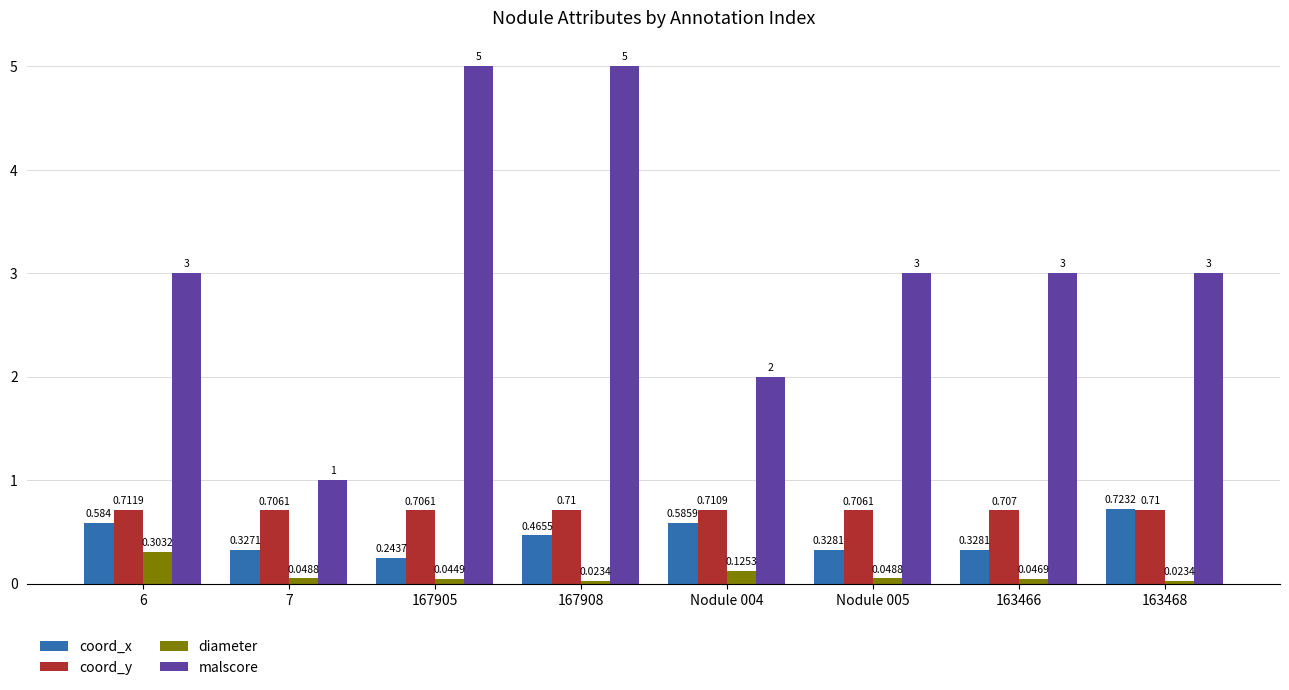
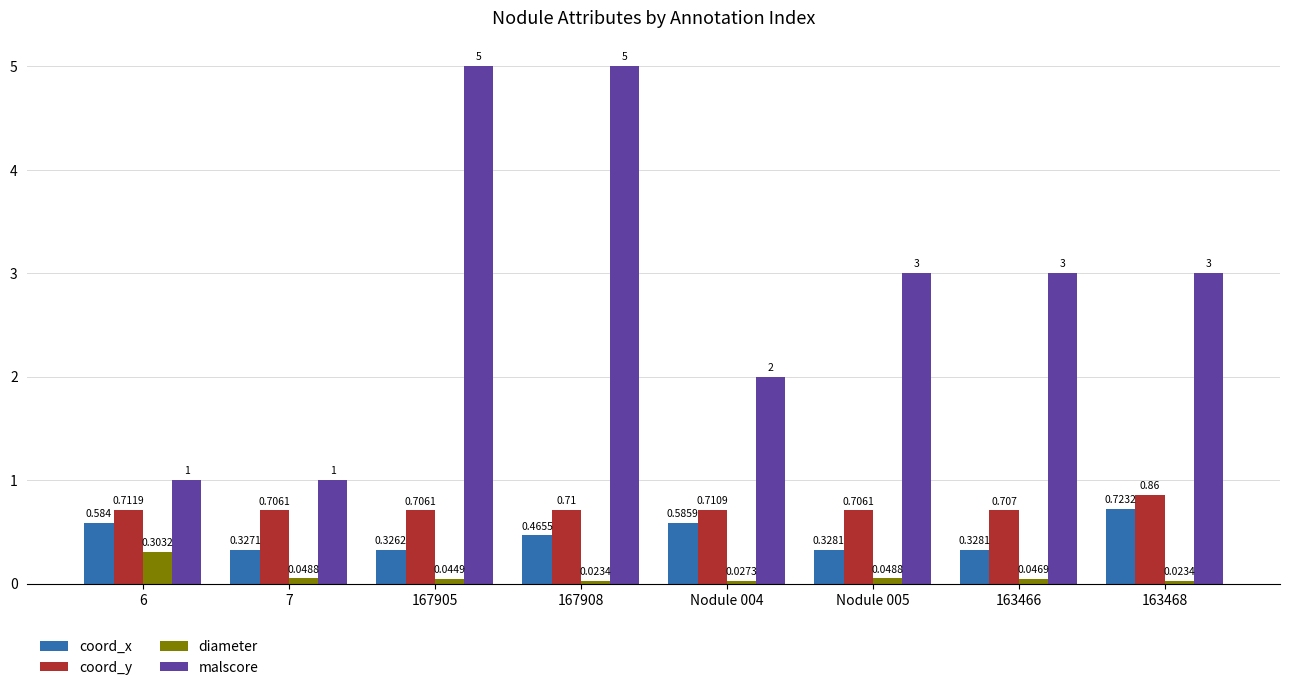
  {
    "coord_x": {
      "6": 0.584,
      "7": 0.3271,
-     "167905": 0.2437,
+     "167905": 0.3262,
      "167908": 0.4655,
      "Nodule 004": 0.5859,
      "Nodule 005": 0.3281,
      "163466": 0.3281,
      "163468": 0.7232
    },
    "coord_y": {
      "6": 0.7119,
      "7": 0.7061,
      "167905": 0.7061,
      "167908": 0.71,
      "Nodule 004": 0.7109,
      "Nodule 005": 0.7061,
      "163466": 0.707,
-     "163468": 0.71
+     "163468": 0.86
    },
    "diameter": {
      "6": 0.3032,
      "7": 0.0488,
      "167905": 0.0449,
      "167908": 0.0234,
-     "Nodule 004": 0.1253,
+     "Nodule 004": 0.0273,
      "Nodule 005": 0.0488,
      "163466": 0.0469,
      "163468": 0.0234
    },
    "malscore": {
-     "6": 3,
+     "6": 1,
      "7": 1,
      "167905": 5,
      "167908": 5,
      "Nodule 004": 2,
      "Nodule 005": 3,
      "163466": 3,
      "163468": 3
    }
  }
